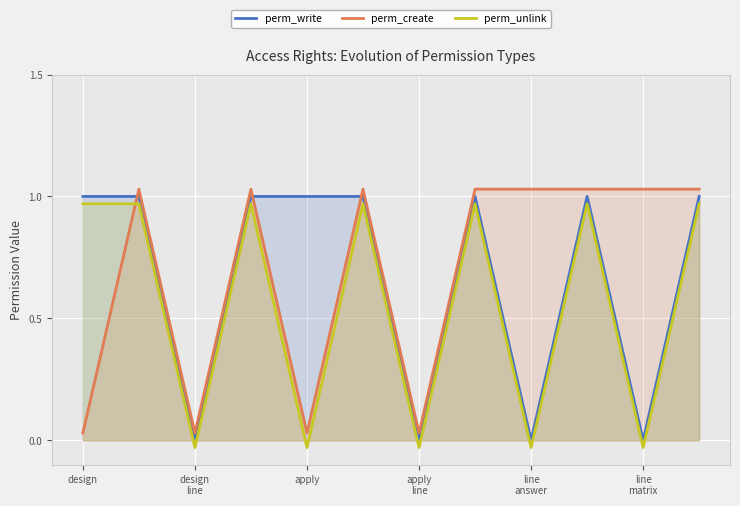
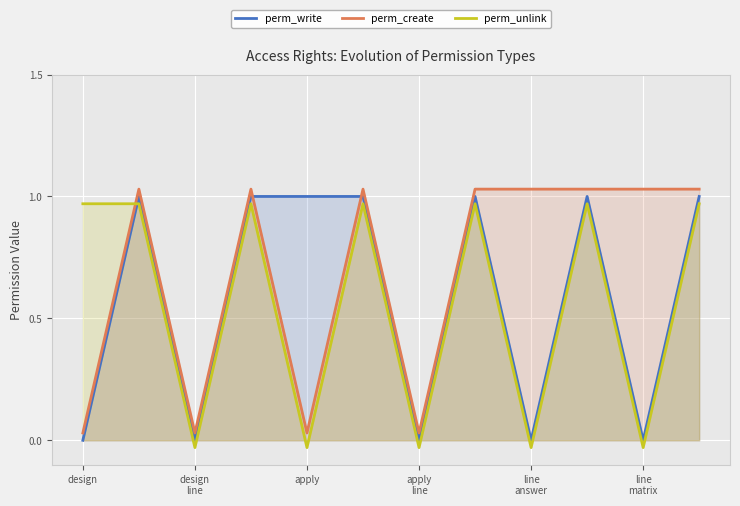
  {
    "perm_write": {
-     "design": 1,
+     "design": 0,
      "apply": 1
    },
    "perm_create": {
      "design": 0.03,
      "design line": 0.03,
      "apply": 0.03,
      "apply line": 0.03,
      "line answer": 1.03,
      "line matrix": 1.03
    }
  }
